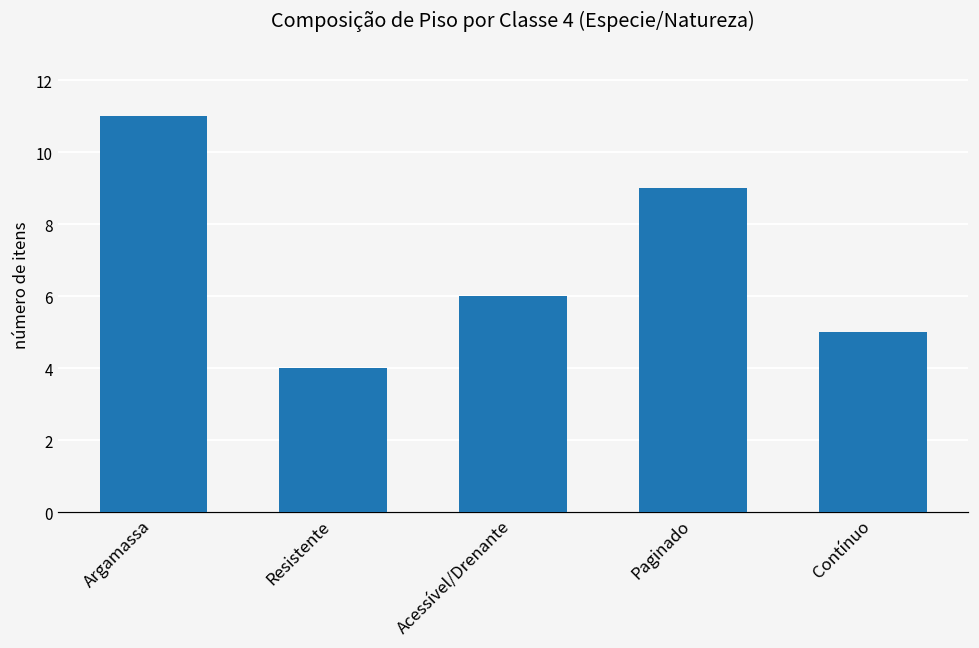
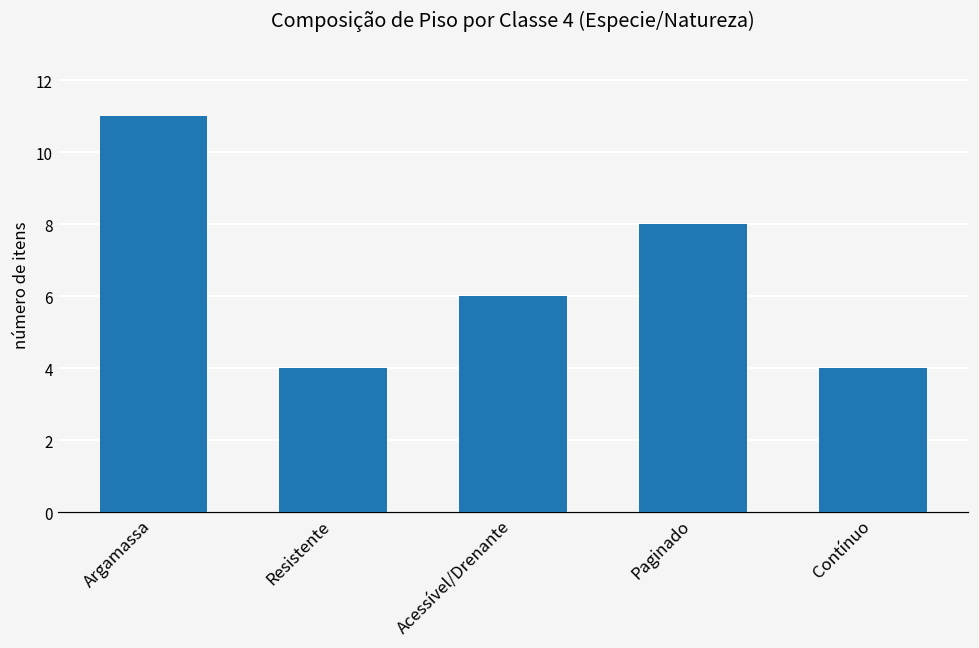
  {
    "Argamassa": 11,
    "Resistente": 4,
    "Acessível/Drenante": 6,
-   "Paginado": 9,
-   "Contínuo": 5
+   "Paginado": 8,
+   "Contínuo": 4
  }
